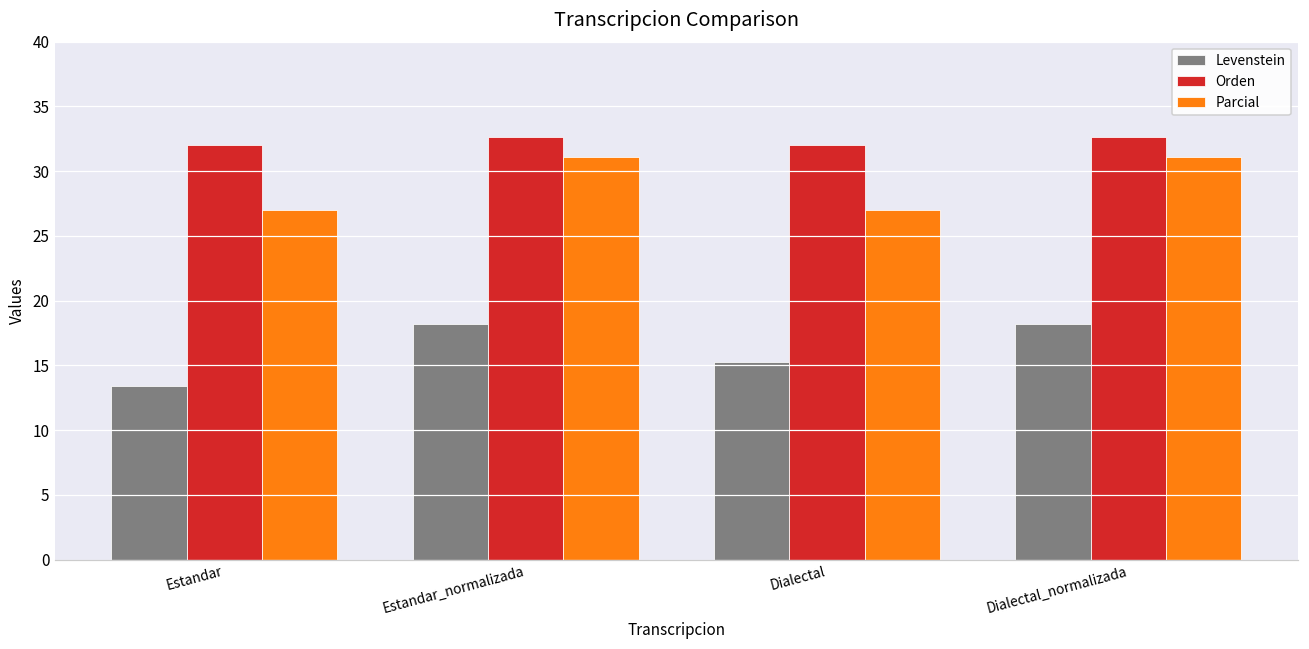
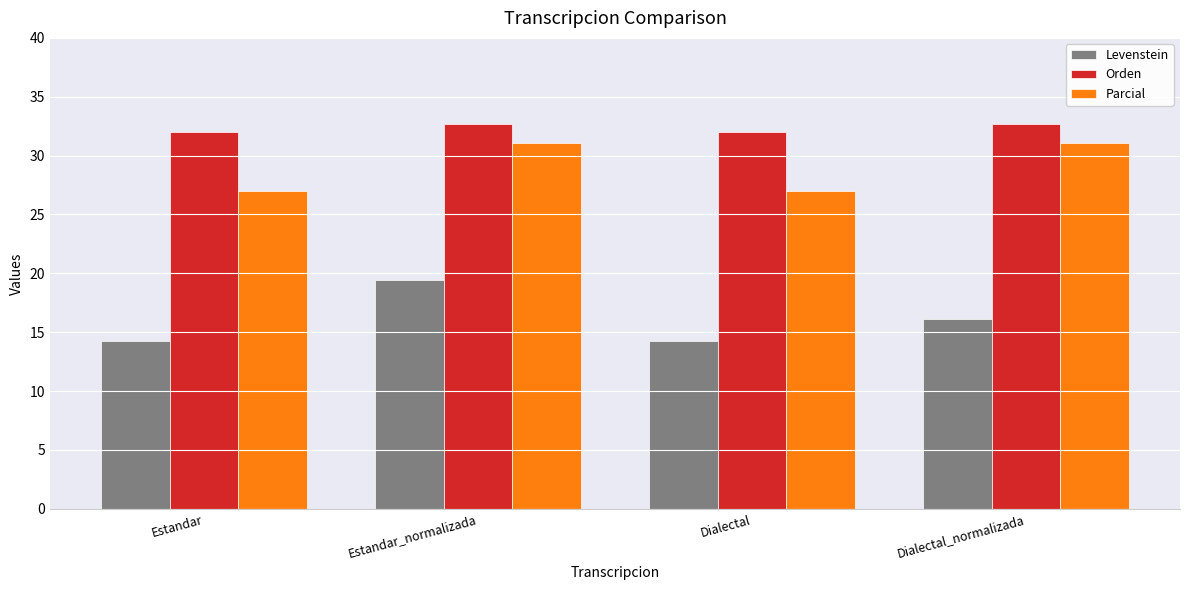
  {
    "Levenstein": {
-     "Estandar": 13.4,
-     "Estandar_normalizada": 18.2,
-     "Dialectal": 15.3,
-     "Dialectal_normalizada": 18.2
+     "Estandar": 14.3,
+     "Estandar_normalizada": 19.5,
+     "Dialectal": 14.3,
+     "Dialectal_normalizada": 16.1
    },
    "Orden": {
      "Estandar": 32.0,
      "Estandar_normalizada": 32.7,
      "Dialectal": 32.0,
      "Dialectal_normalizada": 32.7
    },
    "Parcial": {
      "Estandar": 27.0,
      "Estandar_normalizada": 31.1,
      "Dialectal": 27.0,
      "Dialectal_normalizada": 31.1
    }
  }
